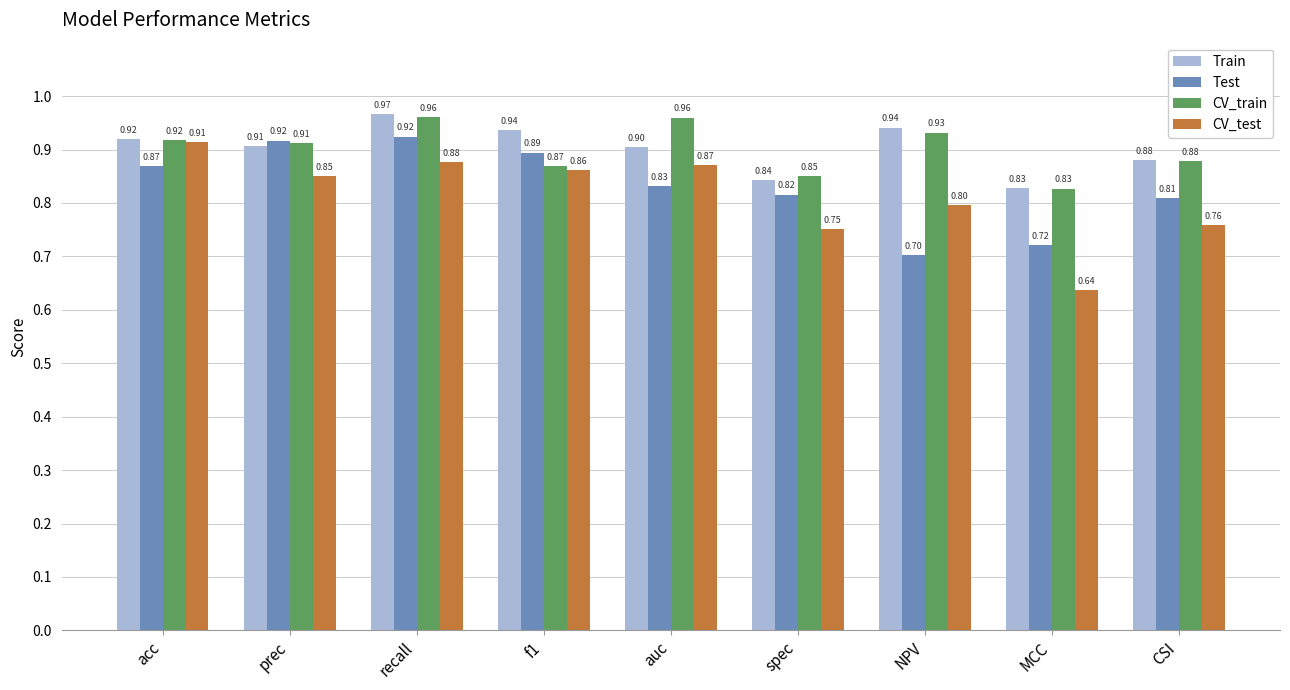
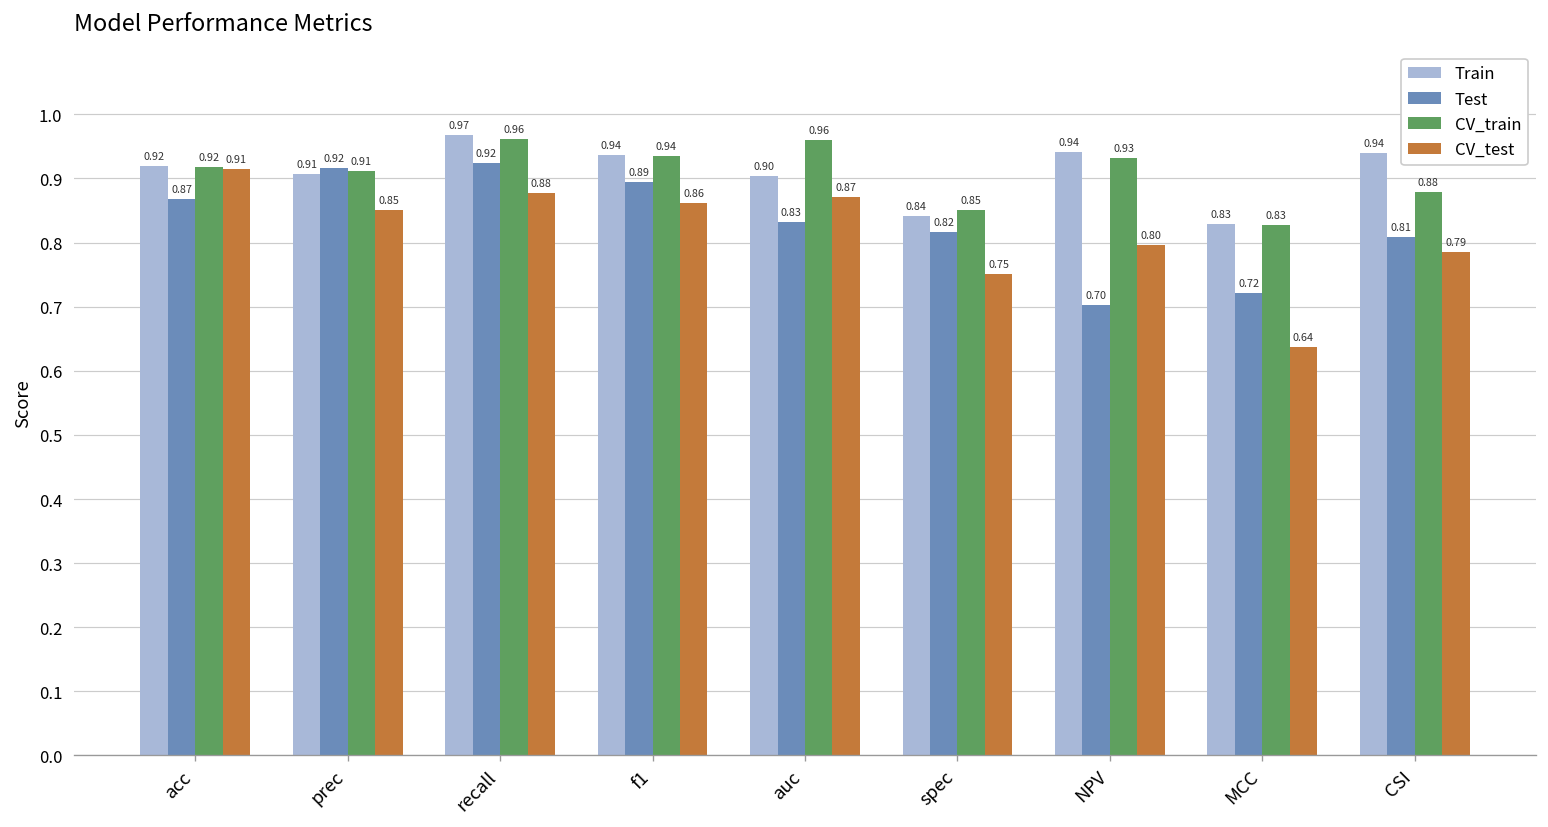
  {
    "Train": {
      "acc": 0.92,
      "prec": 0.91,
      "recall": 0.97,
      "f1": 0.94,
      "auc": 0.90,
      "spec": 0.84,
      "NPV": 0.94,
      "MCC": 0.83,
-     "CSI": 0.88
+     "CSI": 0.94
    },
    "Test": {
      "acc": 0.87,
      "prec": 0.92,
      "recall": 0.92,
      "f1": 0.89,
      "auc": 0.83,
      "spec": 0.82,
      "NPV": 0.70,
      "MCC": 0.72,
      "CSI": 0.81
    },
    "CV_train": {
      "acc": 0.92,
      "prec": 0.91,
      "recall": 0.96,
-     "f1": 0.87,
+     "f1": 0.94,
      "auc": 0.96,
      "spec": 0.85,
      "NPV": 0.93,
      "MCC": 0.83,
      "CSI": 0.88
    },
    "CV_test": {
      "acc": 0.91,
      "prec": 0.85,
      "recall": 0.88,
      "f1": 0.86,
      "auc": 0.87,
      "spec": 0.75,
      "NPV": 0.80,
      "MCC": 0.64,
-     "CSI": 0.76
+     "CSI": 0.79
    }
  }
